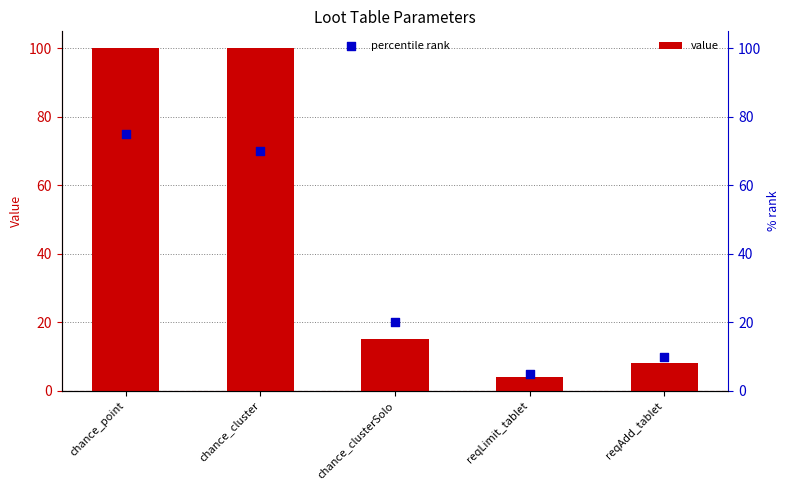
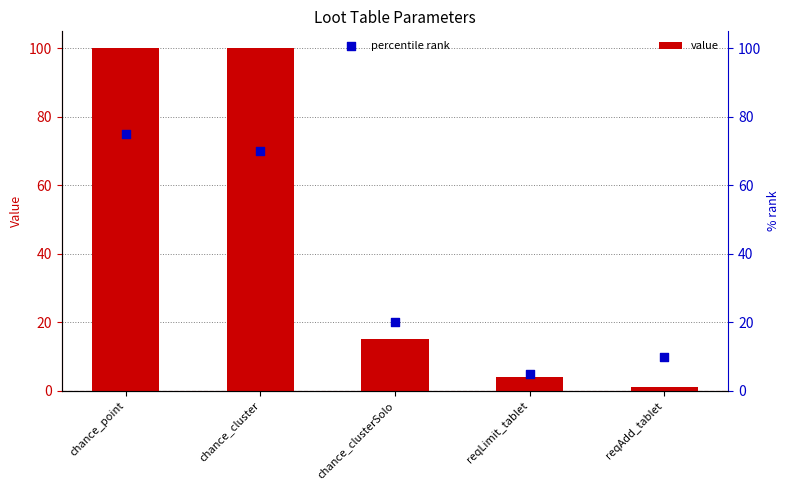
  {
    "value": {
      "chance_point": 100,
      "chance_cluster": 100,
      "chance_clusterSolo": 15,
      "reqLimit_tablet": 4,
-     "reqAdd_tablet": 8
+     "reqAdd_tablet": 1
    }
  }
